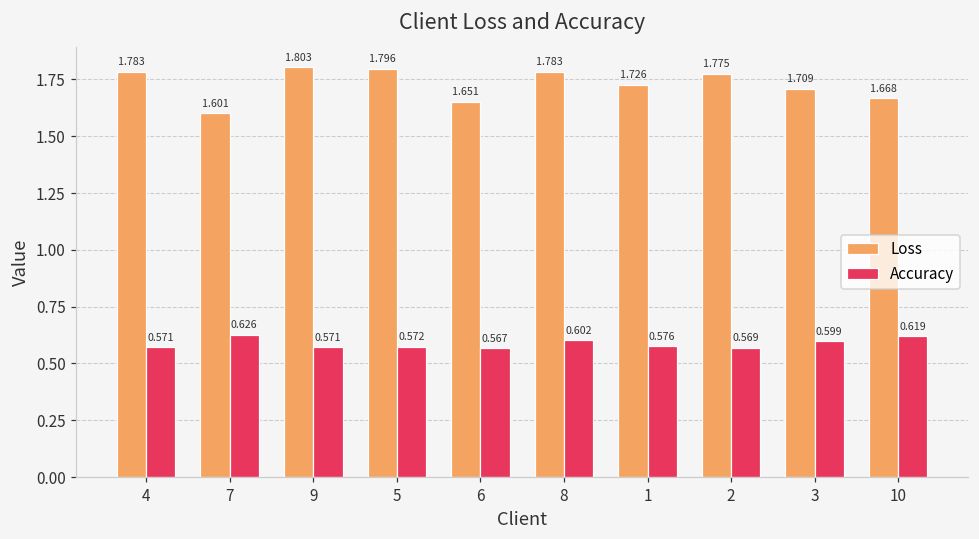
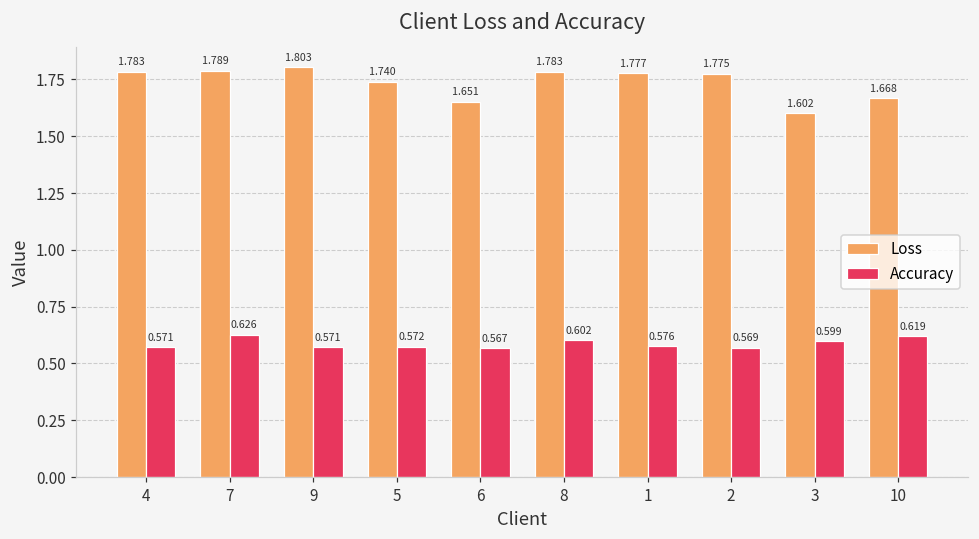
  {
    "Loss": {
      "4": 1.783,
-     "7": 1.601,
+     "7": 1.789,
      "9": 1.803,
-     "5": 1.796,
+     "5": 1.740,
      "6": 1.651,
      "8": 1.783,
-     "1": 1.726,
+     "1": 1.777,
      "2": 1.775,
-     "3": 1.709,
+     "3": 1.602,
      "10": 1.668
    },
    "Accuracy": {
      "4": 0.571,
      "7": 0.626,
      "9": 0.571,
      "5": 0.572,
      "6": 0.567,
      "8": 0.602,
      "1": 0.576,
      "2": 0.569,
      "3": 0.599,
      "10": 0.619
    }
  }
